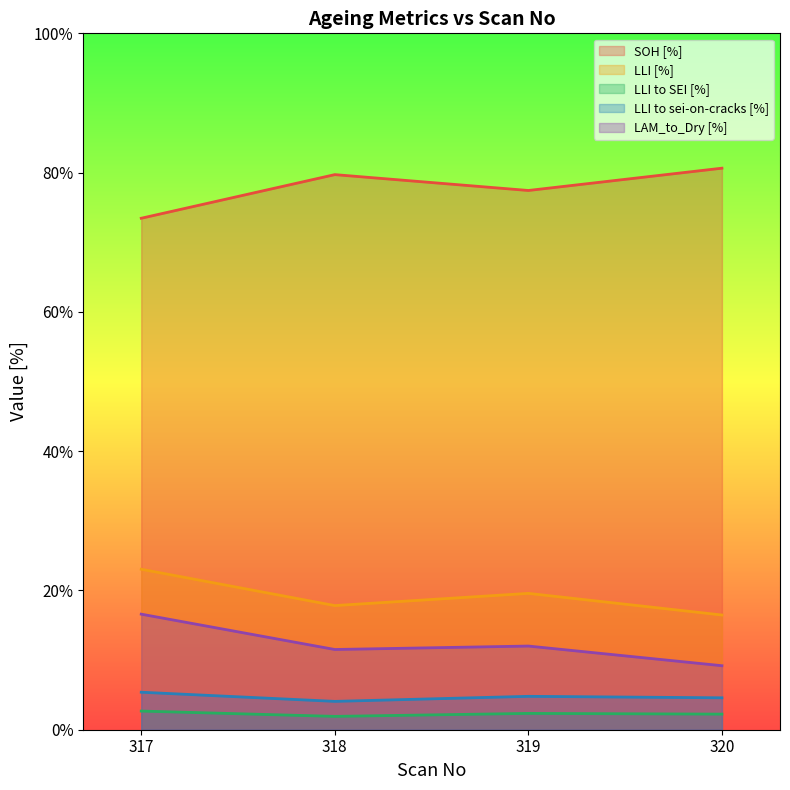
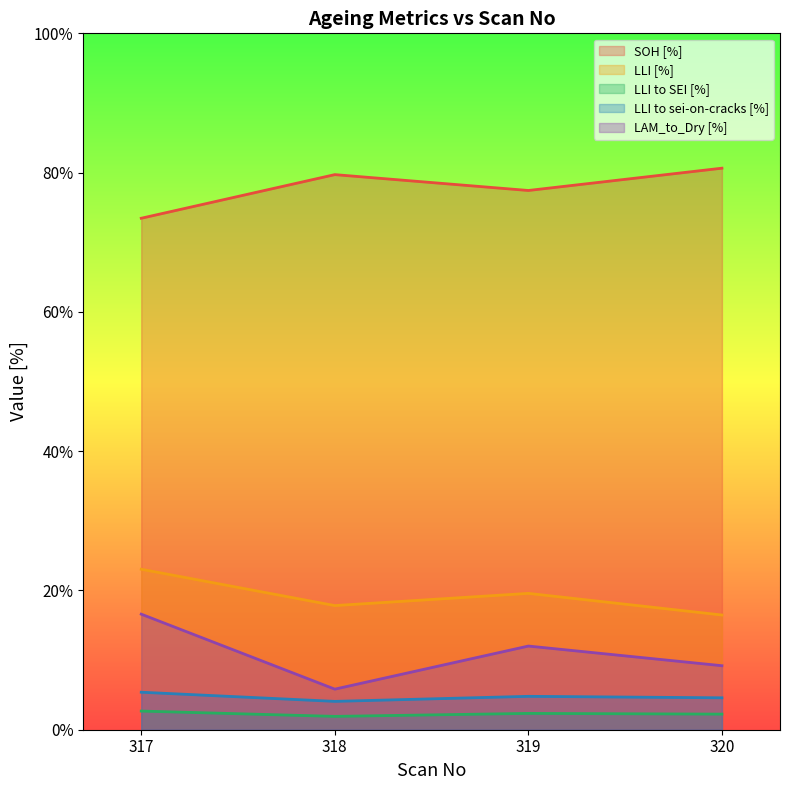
  {
    "LAM_to_Dry [%]": {
      "317": "17%",
-     "318": "12%",
+     "318": "6%",
      "319": "12%",
      "320": "9%"
    }
  }
